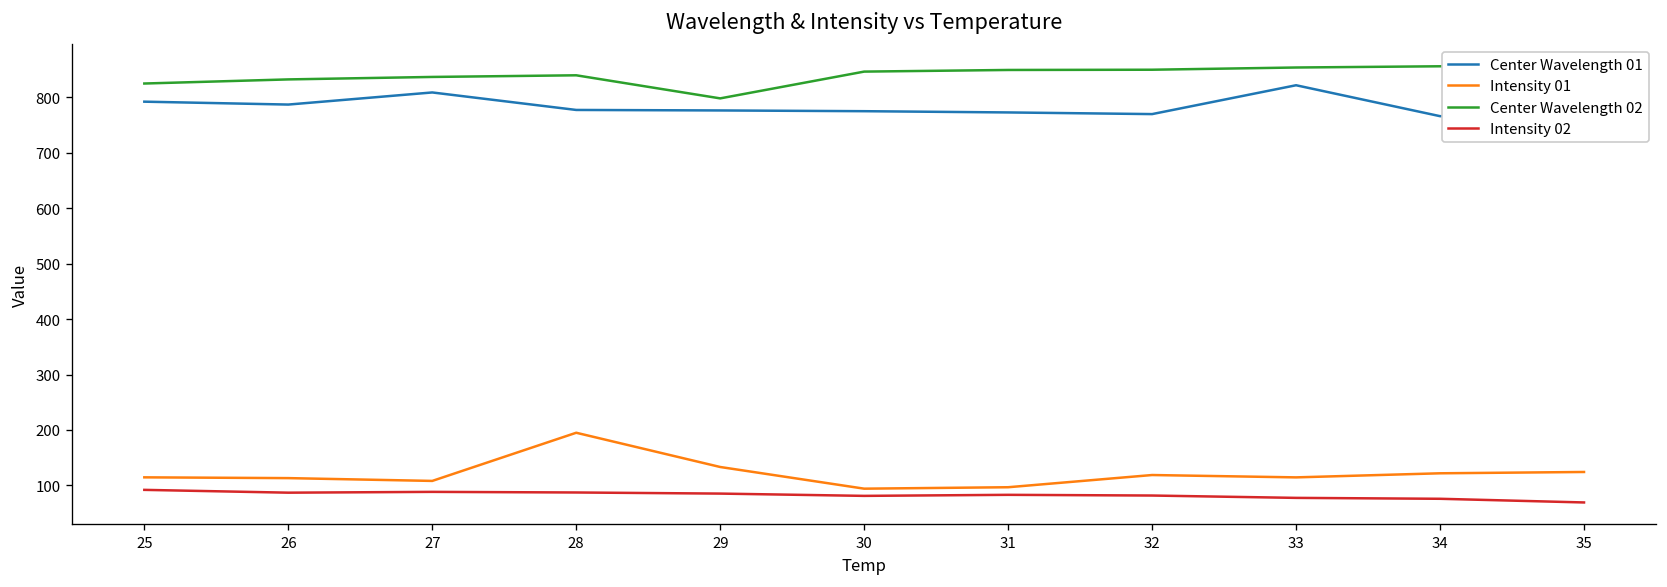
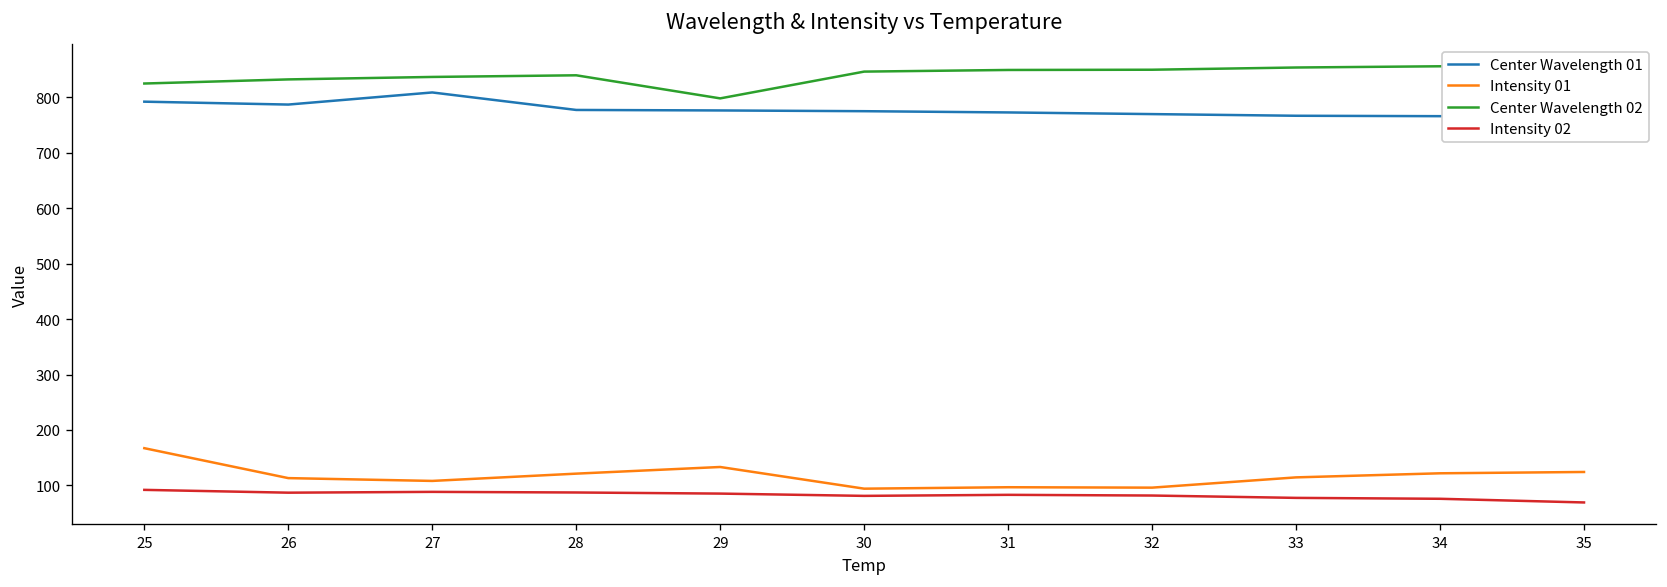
  {
    "Center Wavelength 01": {
      "25": 790,
      "26": 790,
      "27": 810,
      "28": 780,
      "29": 780,
      "30": 780,
      "31": 770,
      "32": 770,
-     "33": 820,
+     "33": 770,
      "34": 770
    },
    "Intensity 01": {
-     "25": 110,
+     "25": 170,
      "26": 110,
      "27": 110,
-     "28": 190,
+     "28": 120,
      "29": 130,
      "30": 90,
      "31": 100,
-     "32": 120,
+     "32": 100,
      "33": 110,
      "34": 120,
      "35": 120
    },
    "Center Wavelength 02": {
      "25": 830,
      "26": 830,
      "27": 840,
      "28": 840,
      "29": 800,
      "30": 850,
      "31": 850,
      "32": 850,
      "33": 850,
      "34": 860
    },
    "Intensity 02": {
      "25": 90,
      "26": 90,
      "27": 90,
      "28": 90,
      "29": 90,
      "30": 80,
      "31": 80,
      "32": 80,
      "33": 80,
      "34": 80,
      "35": 70
    }
  }
